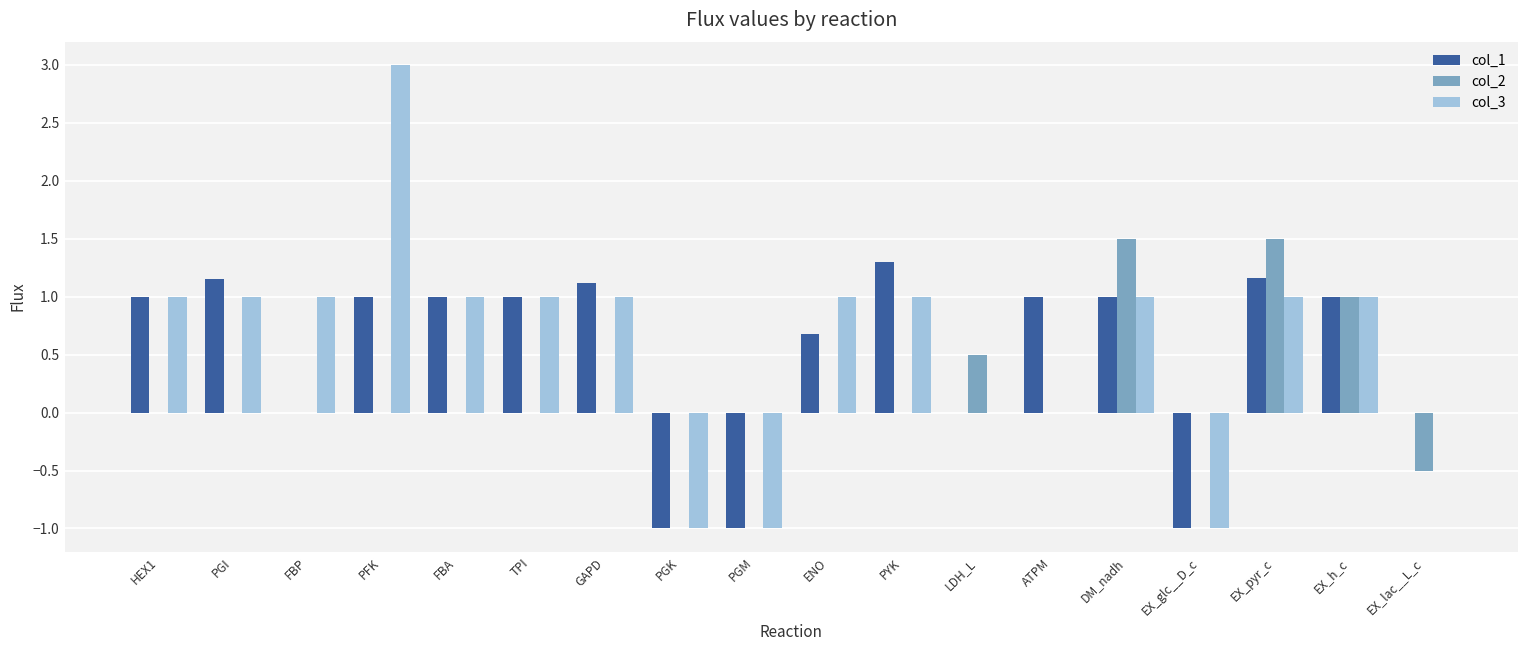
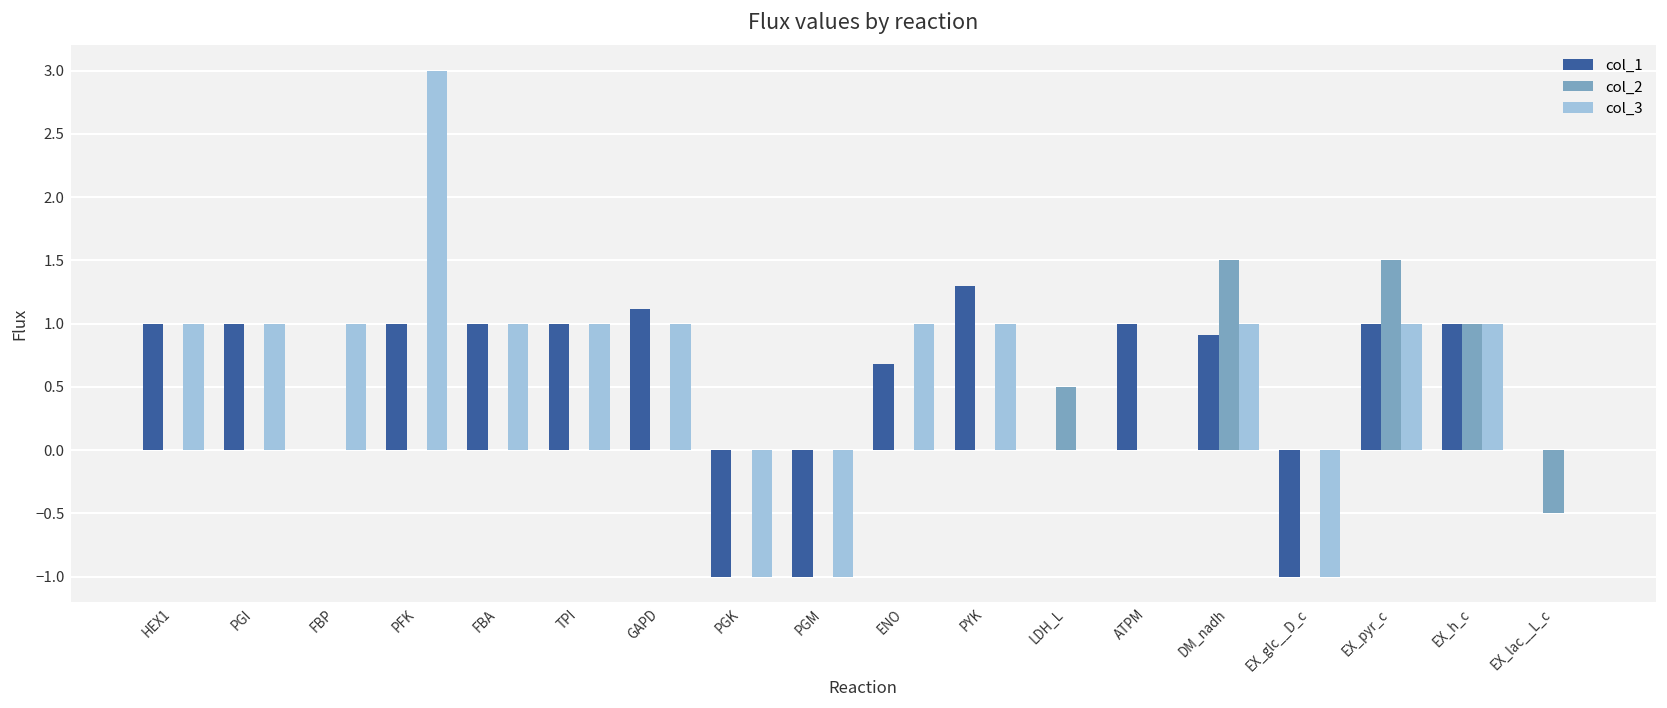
  {
    "col_1": {
      "HEX1": 1.00,
-     "PGI": 1.15,
+     "PGI": 1.00,
      "FBP": 0.00,
      "PFK": 1.00,
      "FBA": 1.00,
      "TPI": 1.00,
      "GAPD": 1.11,
      "PGK": -1.00,
      "PGM": -1.00,
      "ENO": 0.68,
      "PYK": 1.30,
      "LDH_L": 0.00,
      "ATPM": 1.00,
-     "DM_nadh": 1.00,
+     "DM_nadh": 0.91,
      "EX_glc__D_c": -1.00,
-     "EX_pyr_c": 1.16,
+     "EX_pyr_c": 1.00,
      "EX_h_c": 1.00,
      "EX_lac__L_c": 0.00
    }
  }
